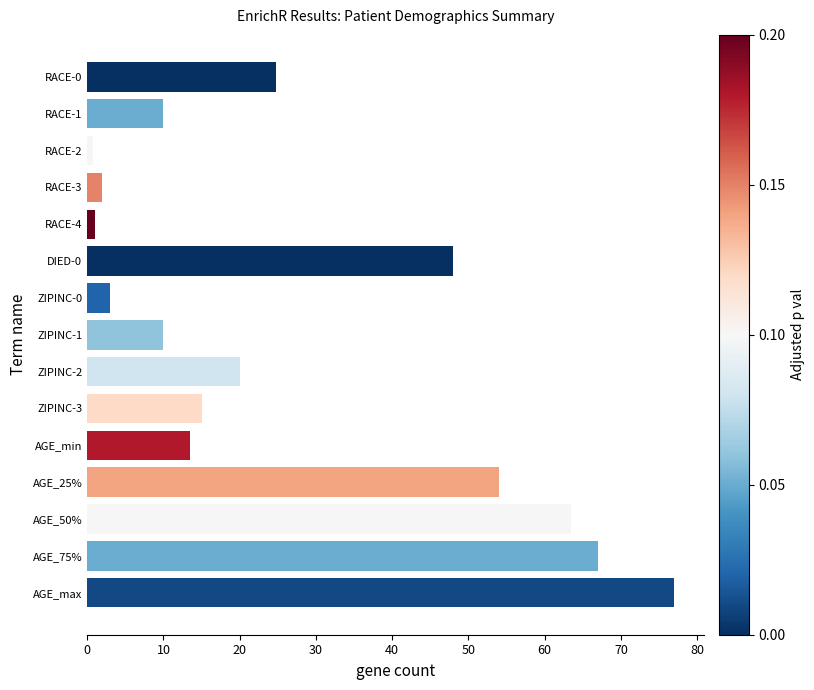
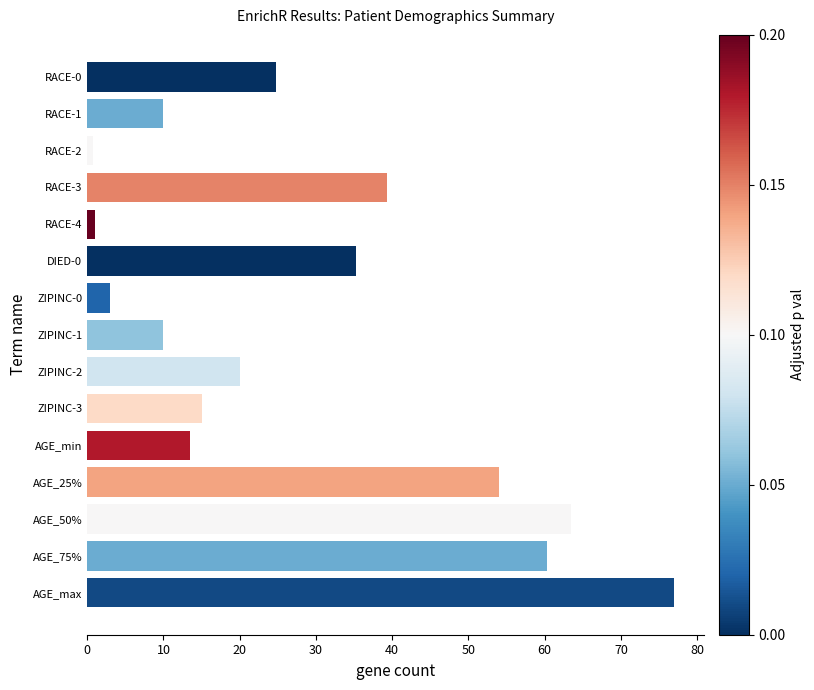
  {
    "RACE-0": 25,
    "RACE-1": 10,
    "RACE-2": 1,
-   "RACE-3": 2,
+   "RACE-3": 39,
    "RACE-4": 1,
-   "DIED-0": 48,
+   "DIED-0": 35,
    "ZIPINC-0": 3,
    "ZIPINC-1": 10,
    "ZIPINC-2": 20,
    "ZIPINC-3": 15,
    "AGE_min": 14,
    "AGE_25%": 54,
    "AGE_50%": 64,
-   "AGE_75%": 67,
+   "AGE_75%": 60,
    "AGE_max": 77
  }
